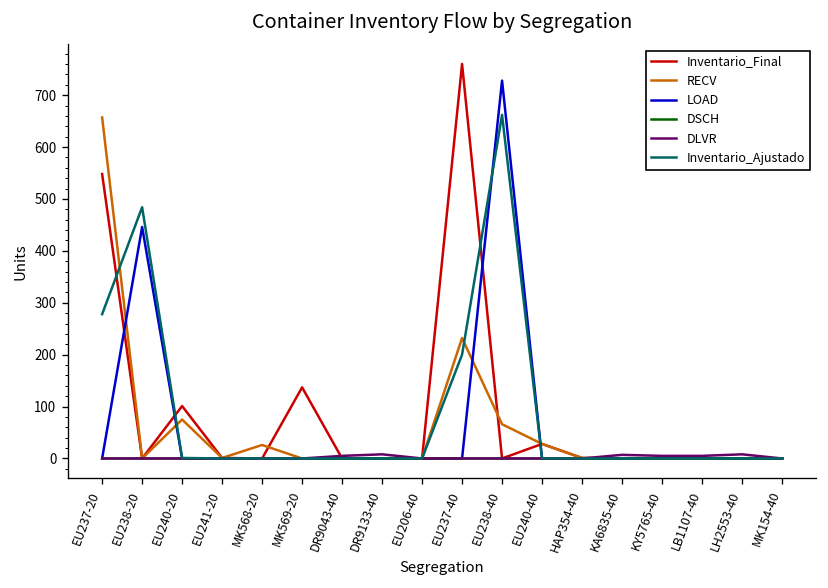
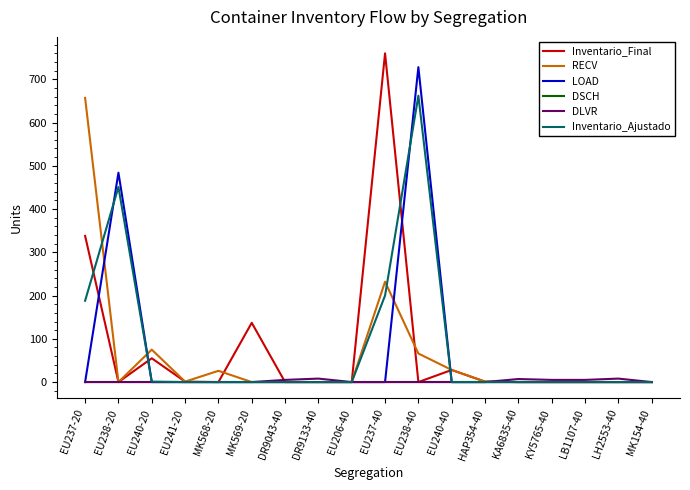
  {
    "Inventario_Final": {
-     "EU237-20": 550,
-     "EU240-20": 100,
+     "EU237-20": 340,
+     "EU240-20": 60,
      "MK569-20": 140,
      "EU237-40": 760
    },
    "RECV": {
      "EU237-20": 660,
      "EU240-20": 80,
      "MK568-20": 30,
      "EU237-40": 230,
      "EU238-40": 70
    },
    "LOAD": {
-     "EU238-20": 450,
+     "EU238-20": 480,
      "EU238-40": 730
    },
    "DLVR": {
      "DR9133-40": 10,
      "KA6835-40": 10,
      "LH2553-40": 10
    },
    "Inventario_Ajustado": {
-     "EU237-20": 280,
-     "EU238-20": 480,
+     "EU237-20": 190,
+     "EU238-20": 450,
      "EU237-40": 200,
      "EU238-40": 660
    }
  }
